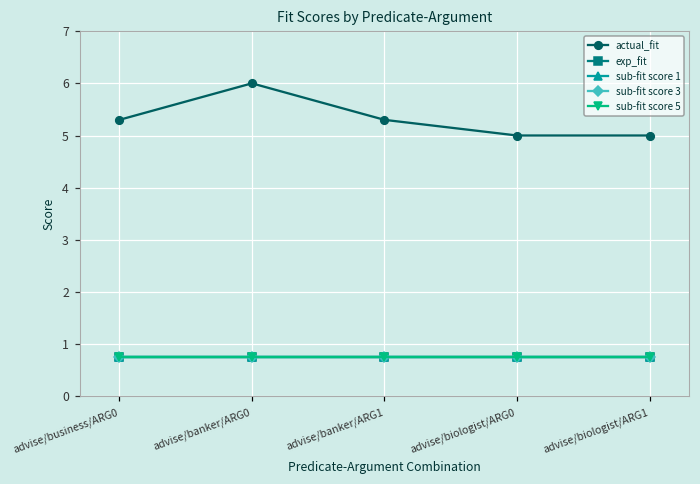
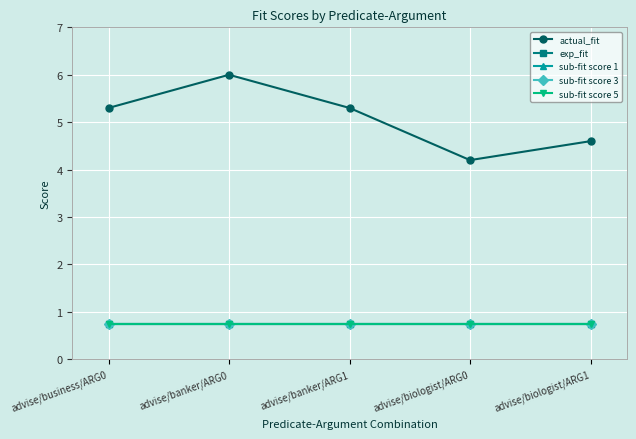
  {
    "actual_fit": {
      "advise/business/ARG0": 5.3,
      "advise/banker/ARG0": 6.0,
      "advise/banker/ARG1": 5.3,
-     "advise/biologist/ARG0": 5.0,
-     "advise/biologist/ARG1": 5.0
+     "advise/biologist/ARG0": 4.2,
+     "advise/biologist/ARG1": 4.6
    },
    "sub-fit score 5": {
      "advise/business/ARG0": 0.8,
      "advise/banker/ARG0": 0.8,
      "advise/banker/ARG1": 0.8,
      "advise/biologist/ARG0": 0.8,
      "advise/biologist/ARG1": 0.8
    }
  }
